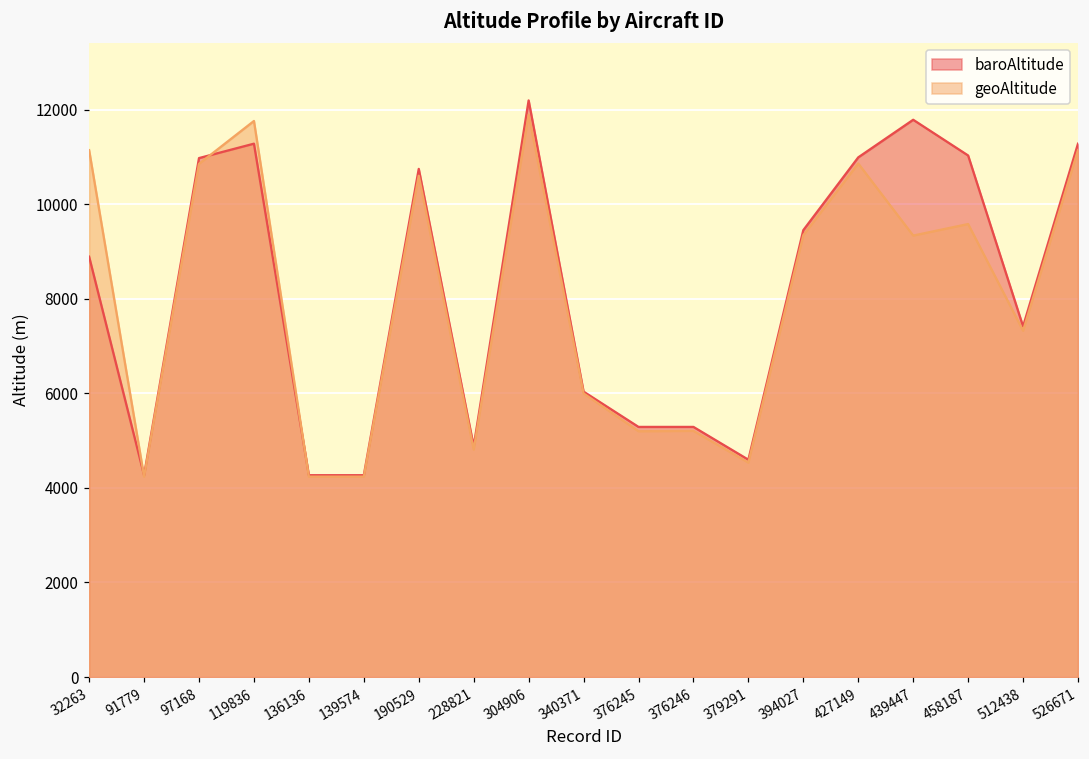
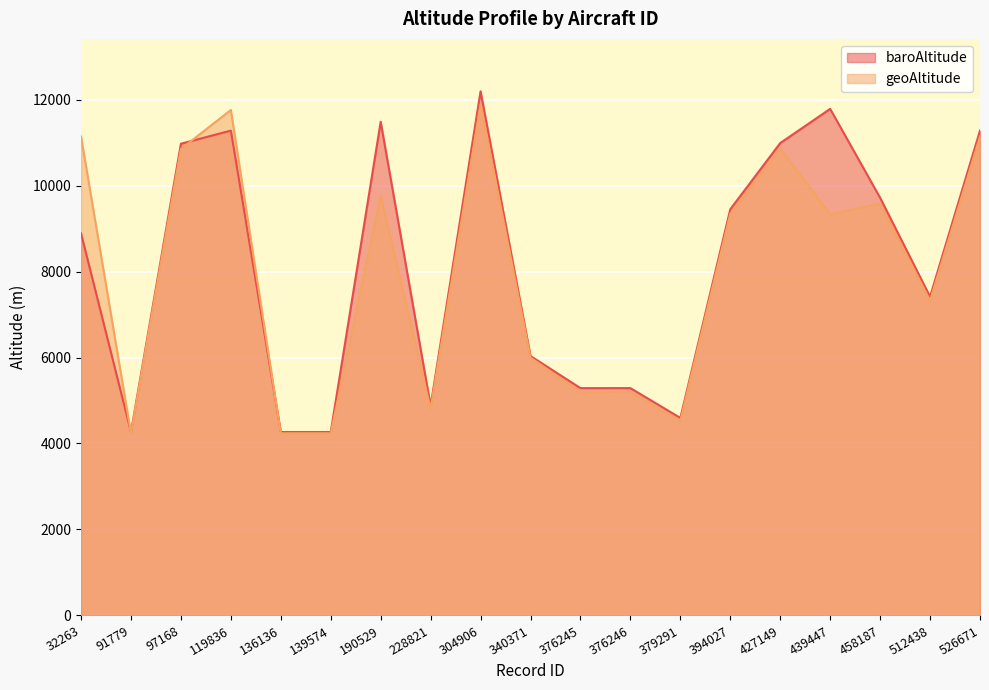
  {
    "baroAltitude": {
      "32263": 8900,
      "97168": 11000,
      "119836": 11300,
-     "190529": 10700,
+     "190529": 11500,
      "228821": 4900,
      "304906": 12200,
      "376245": 5300,
      "376246": 5300,
      "379291": 4600,
      "394027": 9400,
      "427149": 11000,
      "439447": 11800,
-     "458187": 11000,
+     "458187": 9700,
      "512438": 7400,
      "526671": 11300
    },
    "geoAltitude": {
      "32263": 11100,
      "97168": 10900,
      "119836": 11800,
-     "190529": 10600,
+     "190529": 9800,
      "228821": 4800,
      "304906": 11900,
      "376245": 5200,
      "376246": 5200,
      "379291": 4500,
      "394027": 9300,
      "427149": 10900,
      "439447": 9300,
      "458187": 9600,
      "512438": 7300,
      "526671": 11100
    }
  }
